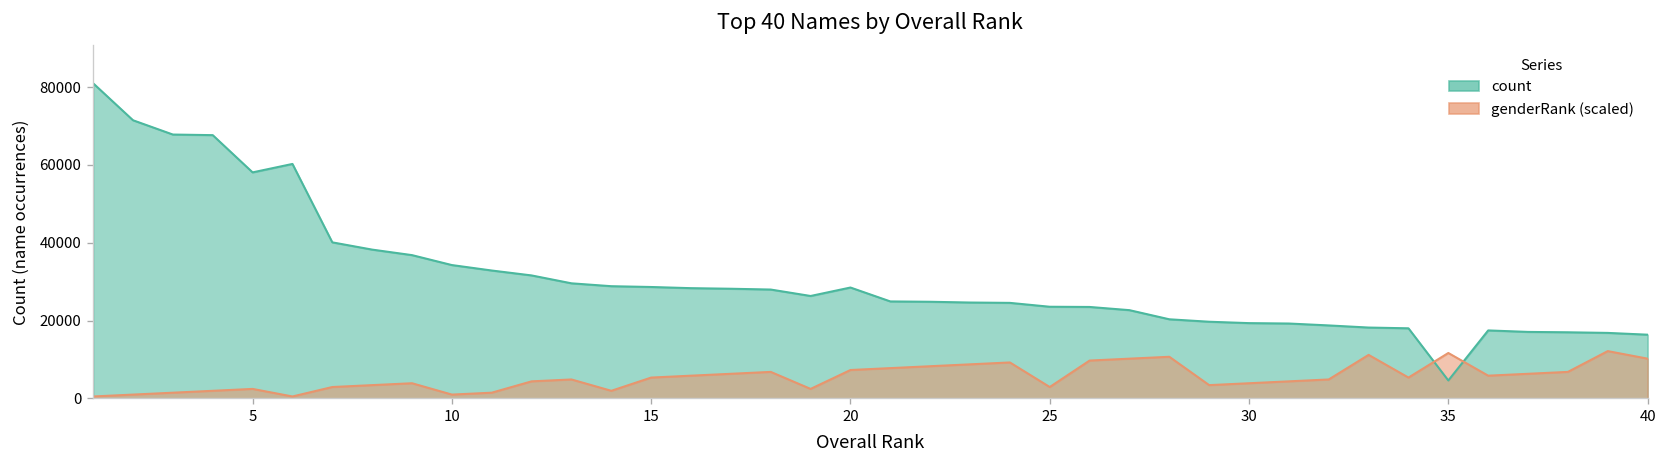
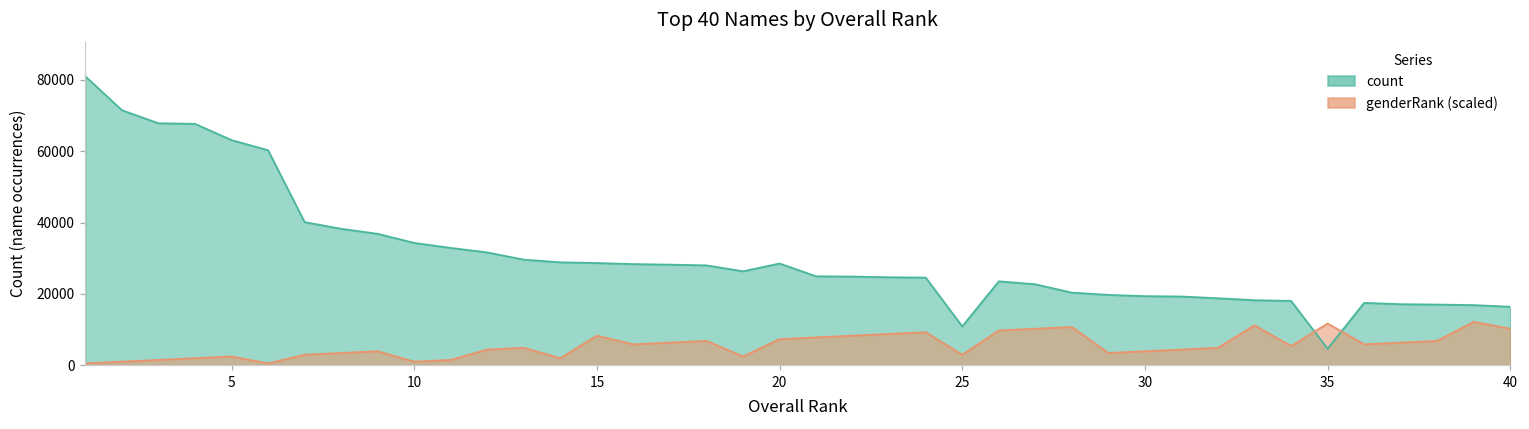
  {
    "count": {
-     "5": 58000,
+     "5": 63000,
      "10": 34000,
      "15": 29000,
      "20": 28000,
-     "25": 24000,
+     "25": 11000,
      "30": 19000,
      "35": 5000,
      "40": 16000
    },
    "genderRank (scaled)": {
      "5": 2000,
      "10": 1000,
-     "15": 5000,
+     "15": 8000,
      "20": 7000,
      "25": 3000,
      "30": 4000,
      "35": 12000,
      "40": 10000
    }
  }
